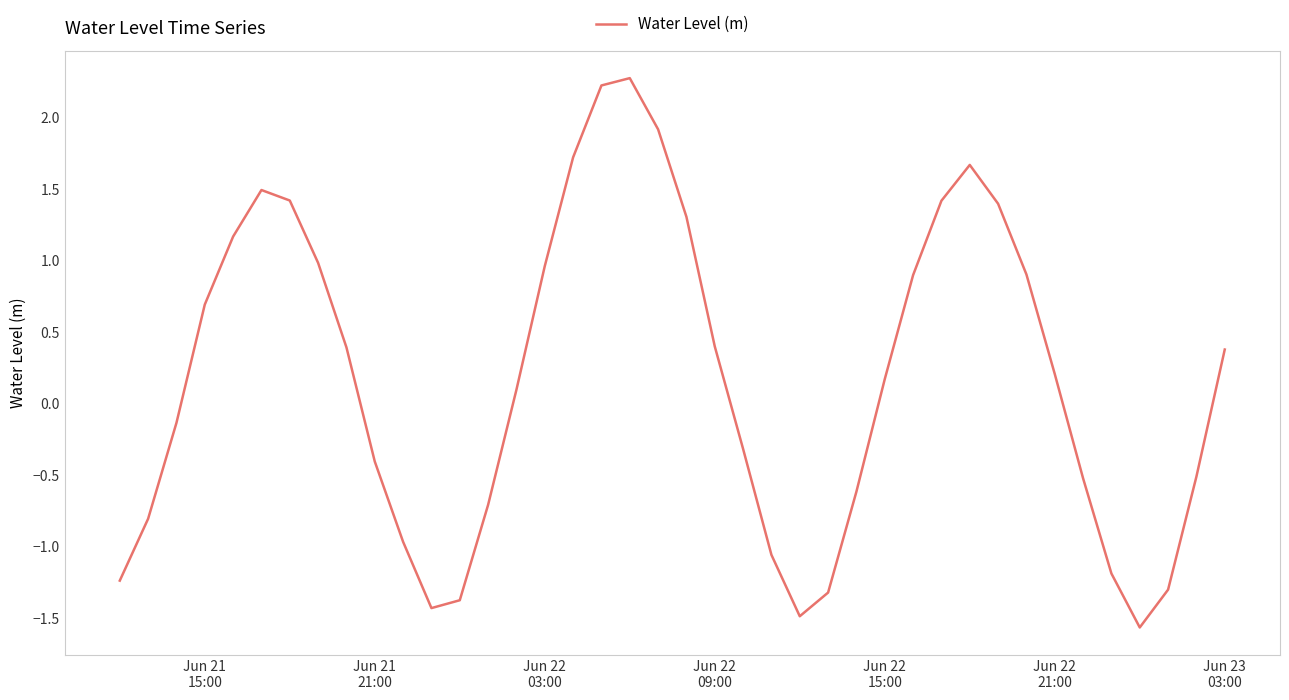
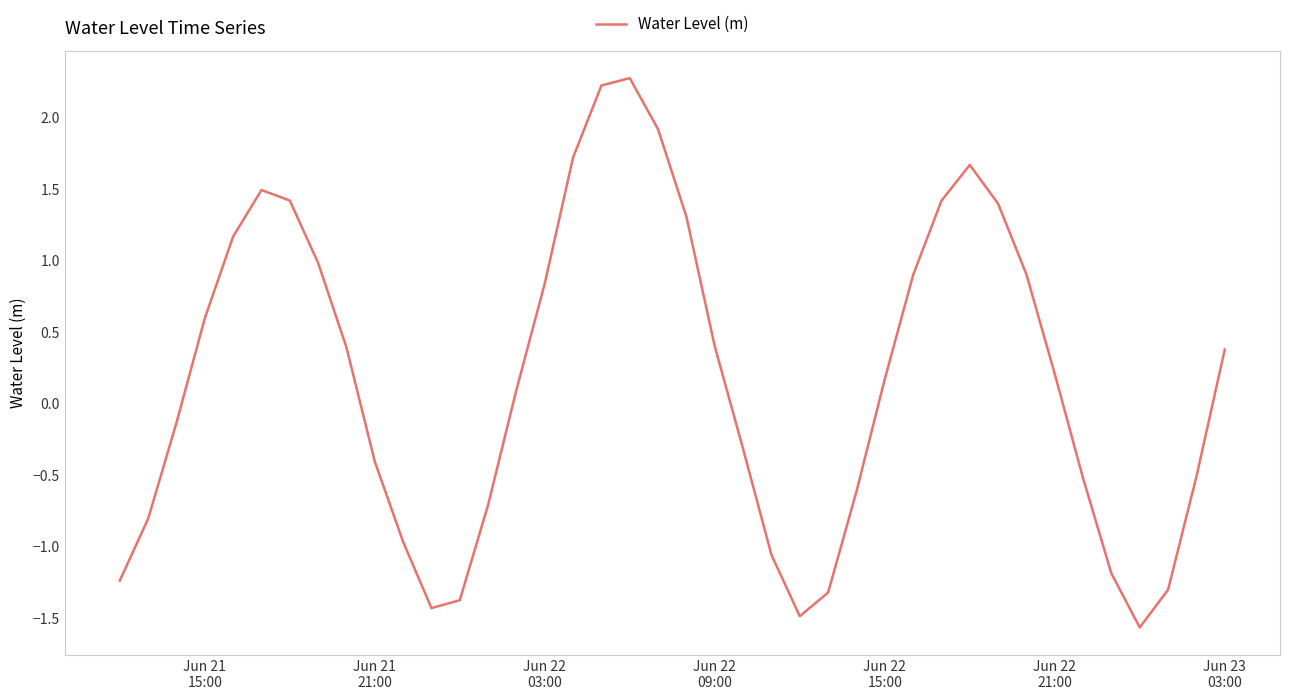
  {
-   "Jun 21 15:00": 0.69,
+   "Jun 21 15:00": 0.60,
    "Jun 21 21:00": -0.40,
-   "Jun 22 03:00": 0.96,
+   "Jun 22 03:00": 0.84,
    "Jun 22 09:00": 0.40,
    "Jun 22 15:00": 0.17,
    "Jun 22 21:00": 0.21,
    "Jun 23 03:00": 0.38
  }
